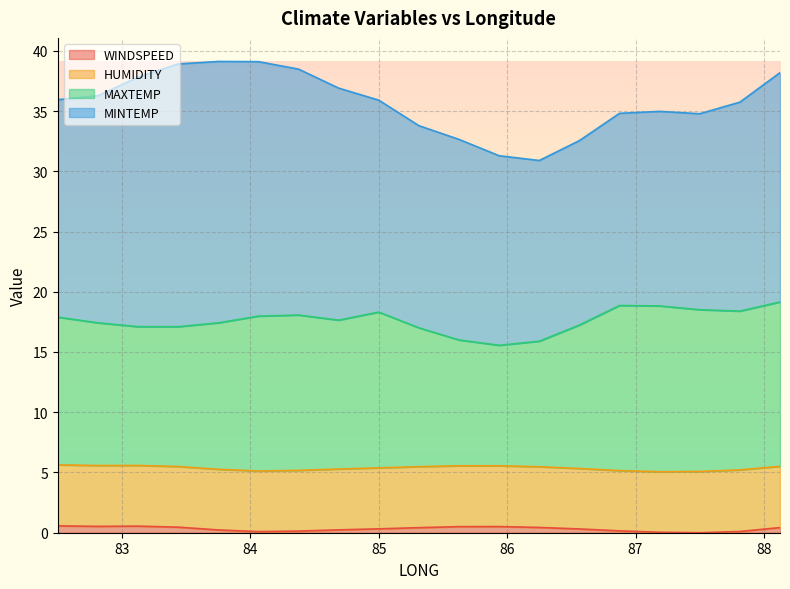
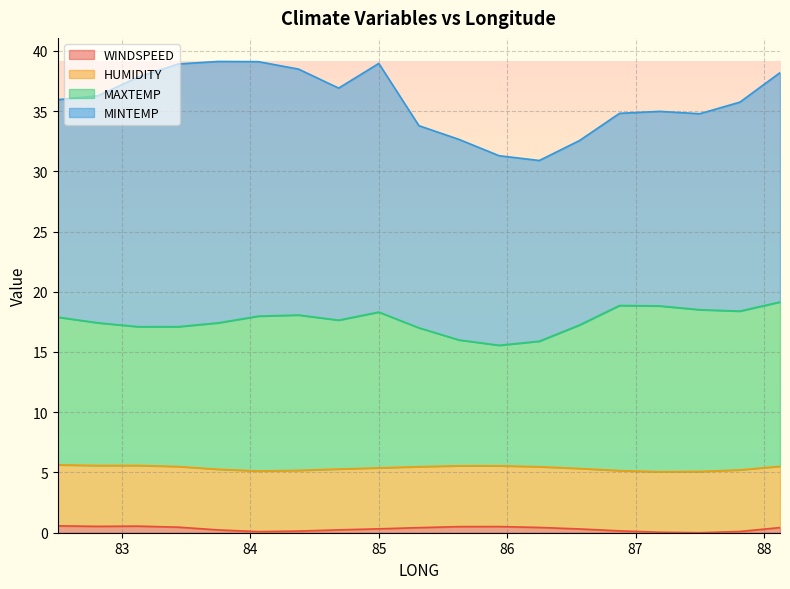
  {
    "WINDSPEED": {
      "85": 0.3
    },
    "HUMIDITY": {
      "85": 5.1
    },
    "MAXTEMP": {
      "85": 12.9
    },
    "MINTEMP": {
-     "85": 17.6
+     "85": 20.6
    }
  }
